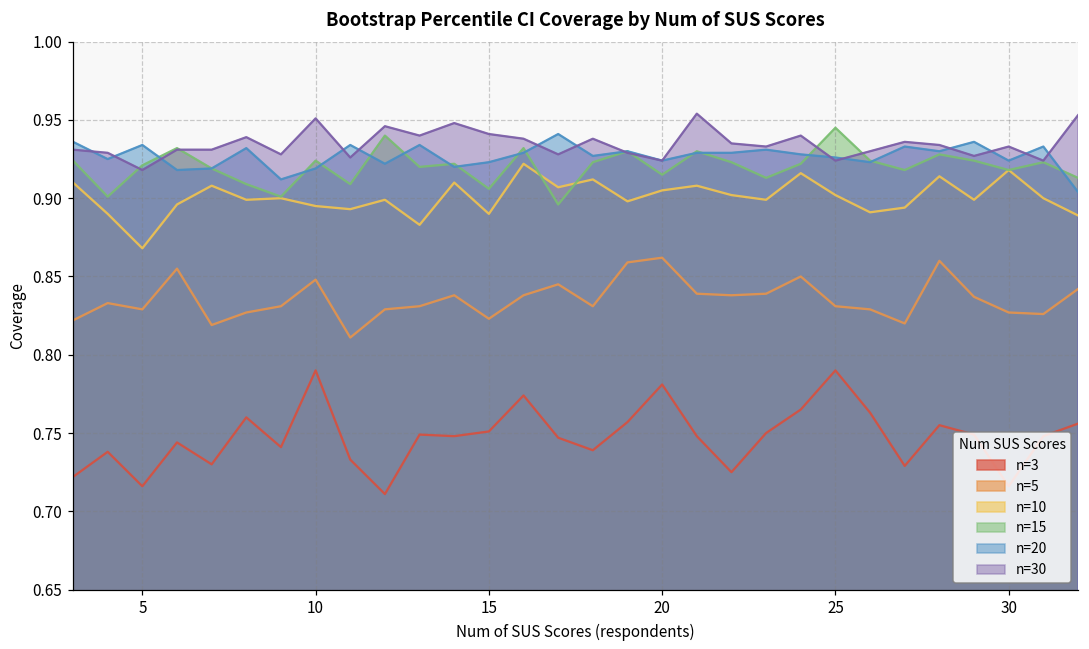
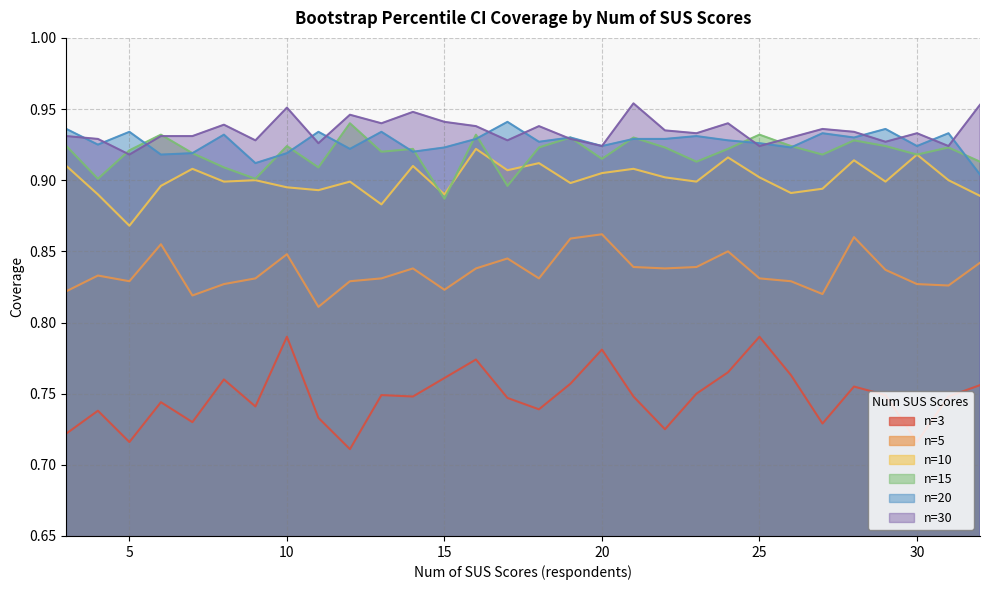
  {
    "n=3": {
      "5": 0.716,
      "10": 0.790,
-     "15": 0.751,
+     "15": 0.761,
      "20": 0.781,
      "25": 0.790
    },
    "n=15": {
      "5": 0.921,
      "10": 0.924,
-     "15": 0.906,
+     "15": 0.887,
      "20": 0.915,
-     "25": 0.945
+     "25": 0.932
    }
  }
